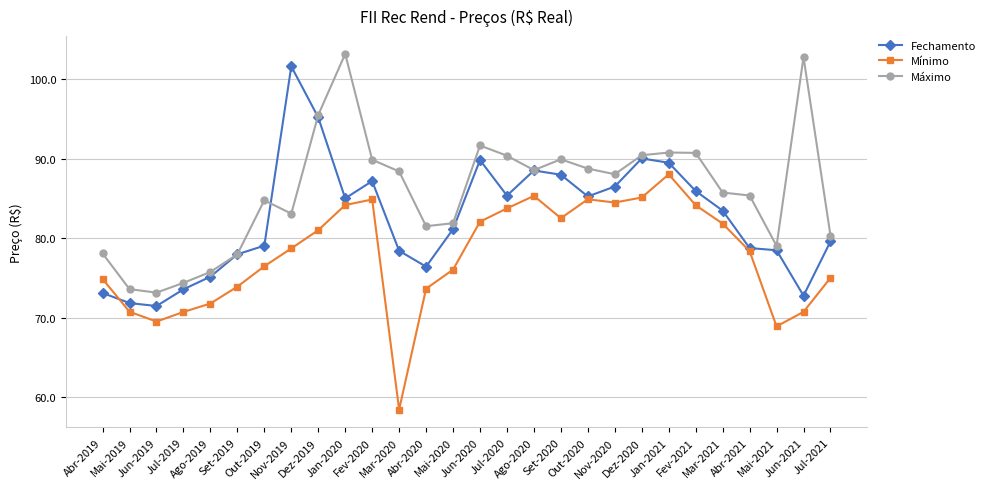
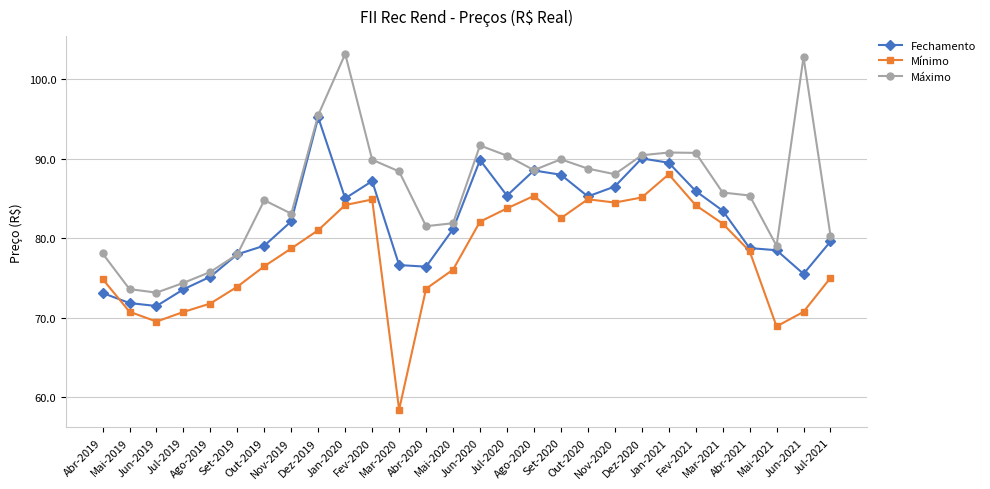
  {
    "Fechamento": {
      "Abr-2019": 73,
      "Mai-2019": 72,
      "Jun-2019": 71,
      "Jul-2019": 74,
      "Ago-2019": 75,
      "Out-2019": 79,
-     "Nov-2019": 102,
+     "Nov-2019": 82,
      "Jan-2020": 85,
      "Fev-2020": 87,
-     "Mar-2020": 78,
+     "Mar-2020": 77,
      "Abr-2020": 76,
      "Mai-2020": 81,
      "Jun-2020": 90,
      "Jul-2020": 85,
      "Set-2020": 88,
      "Out-2020": 85,
      "Nov-2020": 86,
      "Dez-2020": 90,
      "Jan-2021": 89,
      "Fev-2021": 86,
      "Mar-2021": 83,
      "Abr-2021": 79,
      "Mai-2021": 78,
-     "Jun-2021": 73,
+     "Jun-2021": 76,
      "Jul-2021": 80
    },
    "Mínimo": {
      "Abr-2019": 75,
      "Mai-2019": 71,
      "Jun-2019": 70,
      "Jul-2019": 71,
      "Ago-2019": 72,
      "Set-2019": 74,
      "Out-2019": 76,
      "Nov-2019": 79,
      "Dez-2019": 81,
      "Jan-2020": 84,
      "Fev-2020": 85,
      "Mar-2020": 58,
      "Abr-2020": 74,
      "Mai-2020": 76,
      "Jun-2020": 82,
      "Jul-2020": 84,
      "Ago-2020": 85,
      "Set-2020": 83,
      "Out-2020": 85,
      "Nov-2020": 84,
      "Dez-2020": 85,
      "Jan-2021": 88,
      "Fev-2021": 84,
      "Mar-2021": 82,
      "Abr-2021": 78,
      "Mai-2021": 69,
      "Jun-2021": 71,
      "Jul-2021": 75
    },
    "Máximo": {
      "Abr-2019": 78,
      "Mai-2019": 74,
      "Jun-2019": 73,
      "Jul-2019": 74,
      "Ago-2019": 76,
      "Out-2019": 85,
      "Nov-2019": 83,
      "Jan-2020": 103,
      "Fev-2020": 90,
      "Mar-2020": 88,
      "Abr-2020": 81,
      "Mai-2020": 82,
      "Jun-2020": 92,
      "Jul-2020": 90,
      "Set-2020": 90,
      "Out-2020": 89,
      "Nov-2020": 88,
      "Dez-2020": 90,
      "Jan-2021": 91,
      "Fev-2021": 91,
      "Mar-2021": 86,
      "Abr-2021": 85,
      "Mai-2021": 79,
      "Jun-2021": 103,
      "Jul-2021": 80
    }
  }
